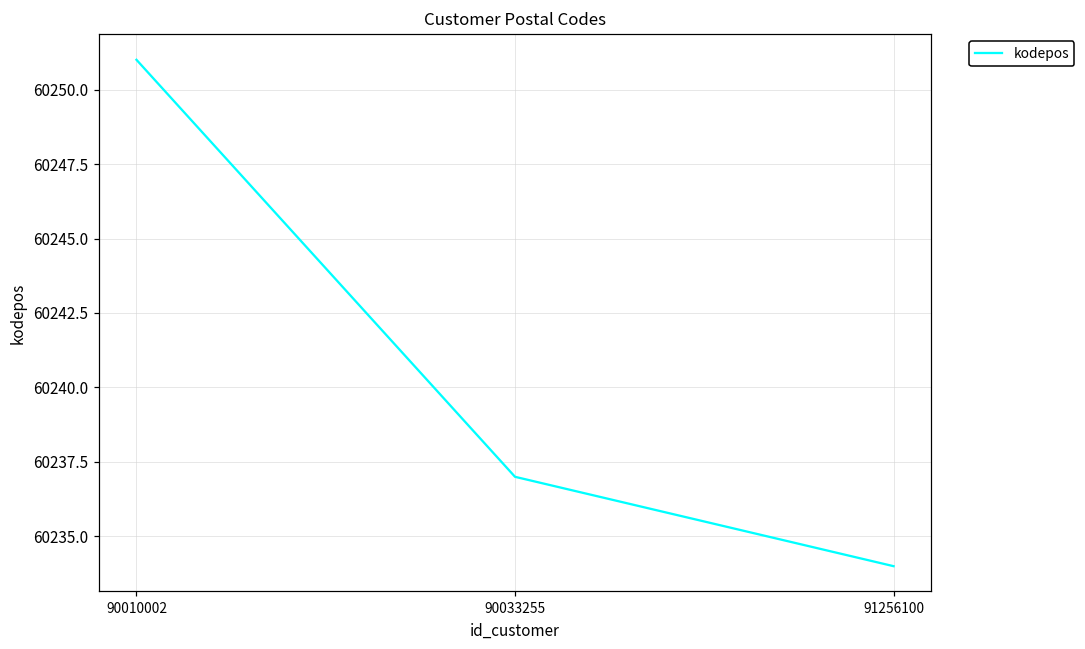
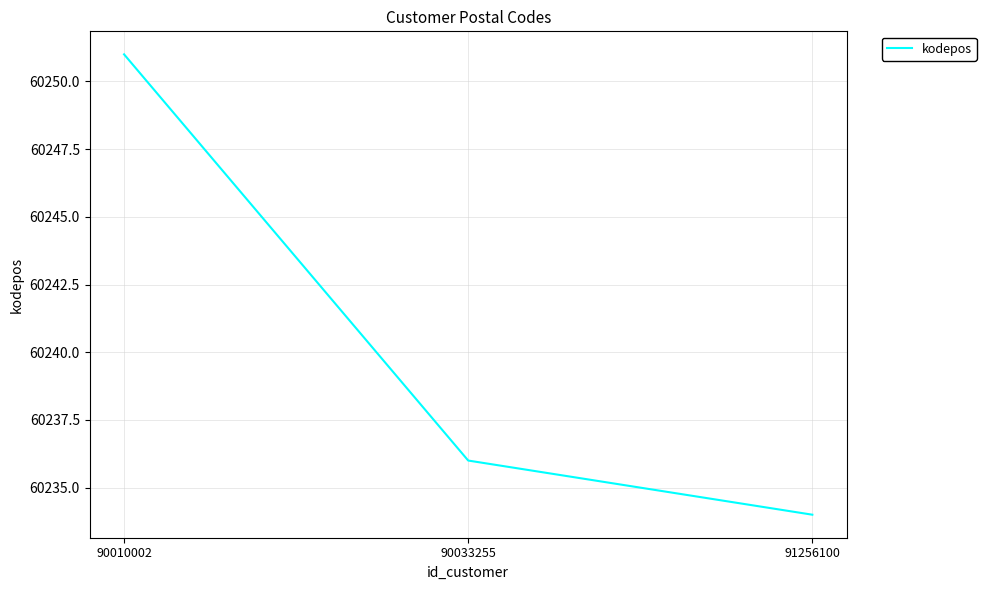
  {
    "90010002": 60251,
-   "90033255": 60237,
+   "90033255": 60236,
    "91256100": 60234
  }
